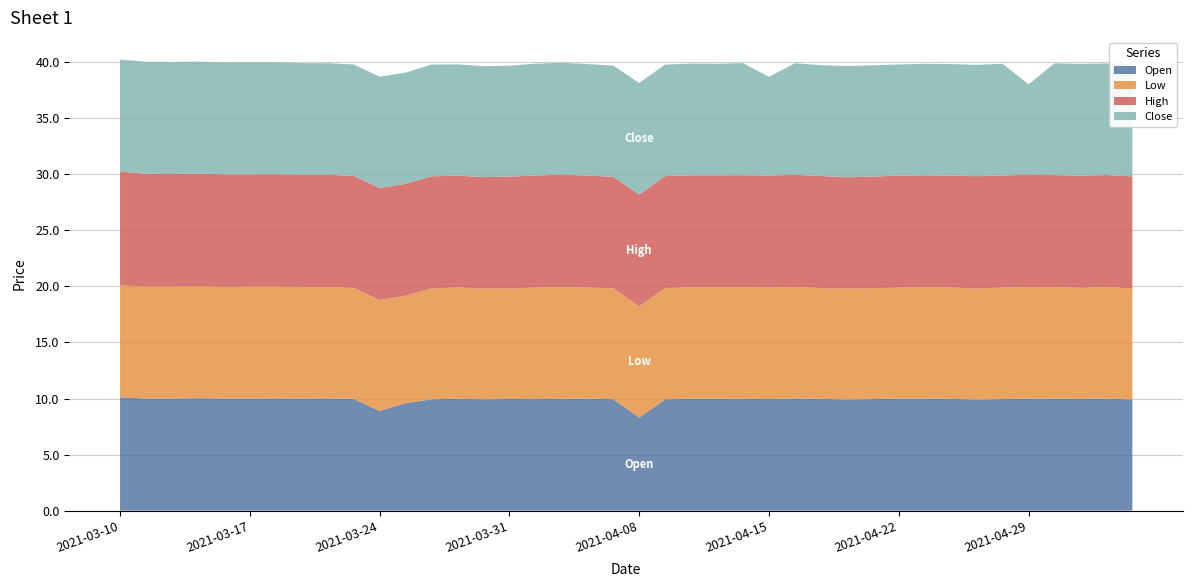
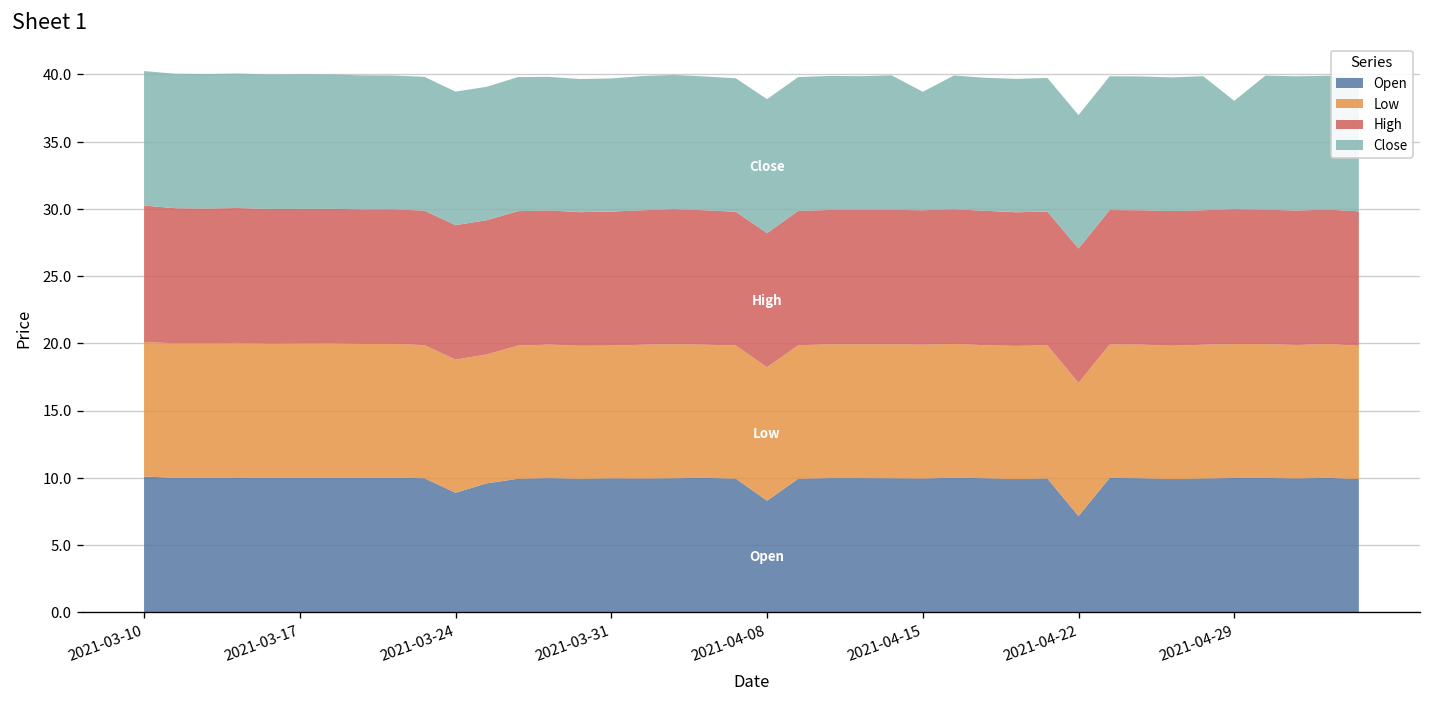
  {
    "Open": {
      "2021-03-10": 10.1,
      "2021-03-17": 10.0,
      "2021-03-24": 8.9,
      "2021-03-31": 10.0,
      "2021-04-08": 8.3,
      "2021-04-15": 10.0,
-     "2021-04-22": 10.0,
+     "2021-04-22": 7.2,
      "2021-04-29": 10.0
    },
    "Close": {
      "2021-03-10": 10.0,
      "2021-03-17": 10.0,
      "2021-03-24": 9.9,
      "2021-03-31": 9.9,
      "2021-04-08": 10.0,
      "2021-04-15": 8.8,
      "2021-04-22": 9.9,
      "2021-04-29": 8.1
    }
  }
